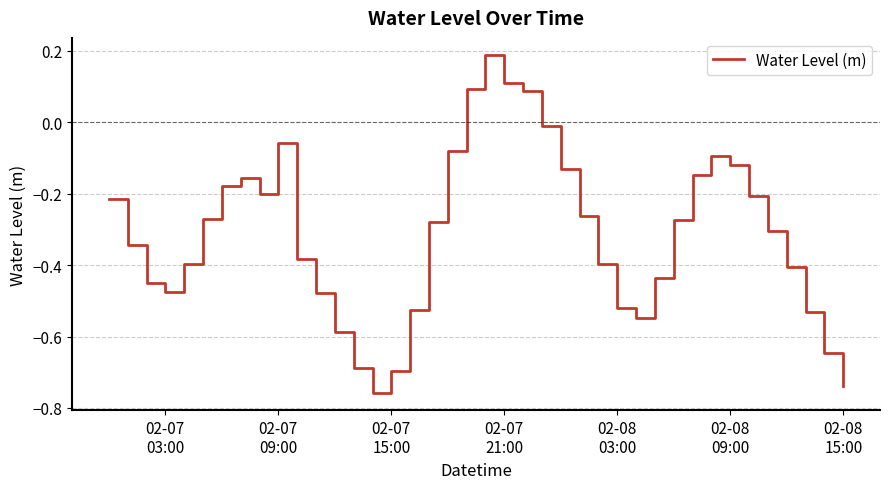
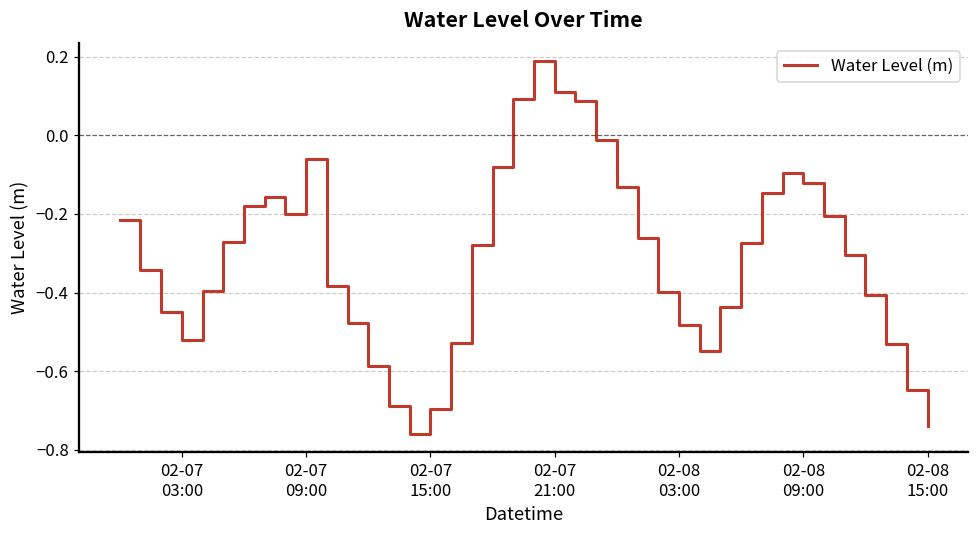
  {
-   "02-07 03:00": -0.48,
+   "02-07 03:00": -0.52,
    "02-07 09:00": -0.06,
    "02-07 15:00": -0.70,
    "02-07 21:00": 0.11,
-   "02-08 03:00": -0.52,
+   "02-08 03:00": -0.48,
    "02-08 09:00": -0.12,
    "02-08 15:00": -0.74
  }
